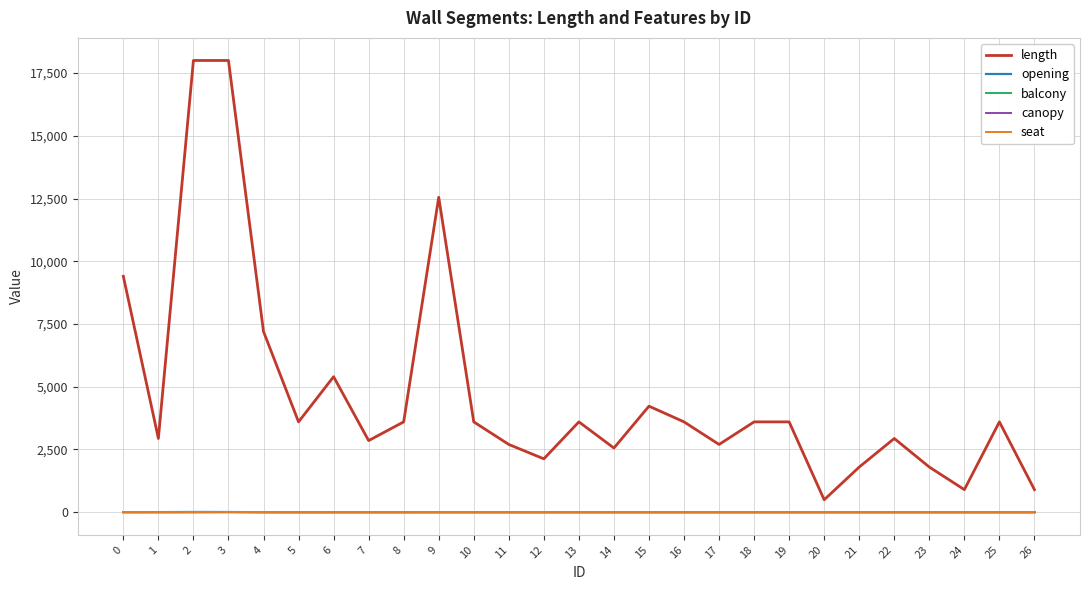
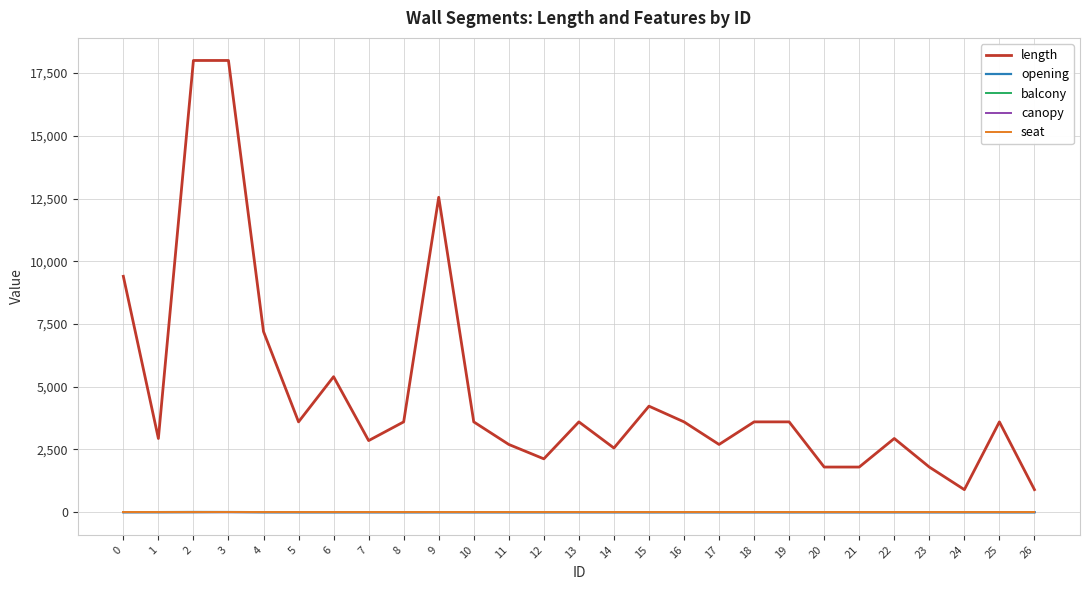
  {
    "length": {
      "0": "9,400",
      "1": "2,900",
      "2": "18,000",
      "3": "18,000",
      "4": "7,200",
      "5": "3,600",
      "6": "5,400",
      "7": "2,900",
      "8": "3,600",
      "9": "12,500",
      "10": "3,600",
      "11": "2,700",
      "12": "2,100",
      "13": "3,600",
      "14": "2,600",
      "15": "4,200",
      "16": "3,600",
      "17": "2,700",
      "18": "3,600",
      "19": "3,600",
-     "20": "500",
+     "20": "1,800",
      "21": "1,800",
      "22": "2,900",
      "23": "1,800",
      "24": "900",
      "25": "3,600",
      "26": "900"
    },
    "seat": {
      "0": "0",
      "1": "0",
      "2": "0",
      "3": "0",
      "4": "0",
      "5": "0",
      "6": "0",
      "7": "0",
      "8": "0",
      "9": "0",
      "10": "0",
      "11": "0",
      "12": "0",
      "13": "0",
      "14": "0",
      "15": "0",
      "16": "0",
      "17": "0",
      "18": "0",
      "19": "0",
      "20": "0",
      "21": "0",
      "22": "0",
      "23": "0",
      "24": "0",
      "25": "0",
      "26": "0"
    }
  }
